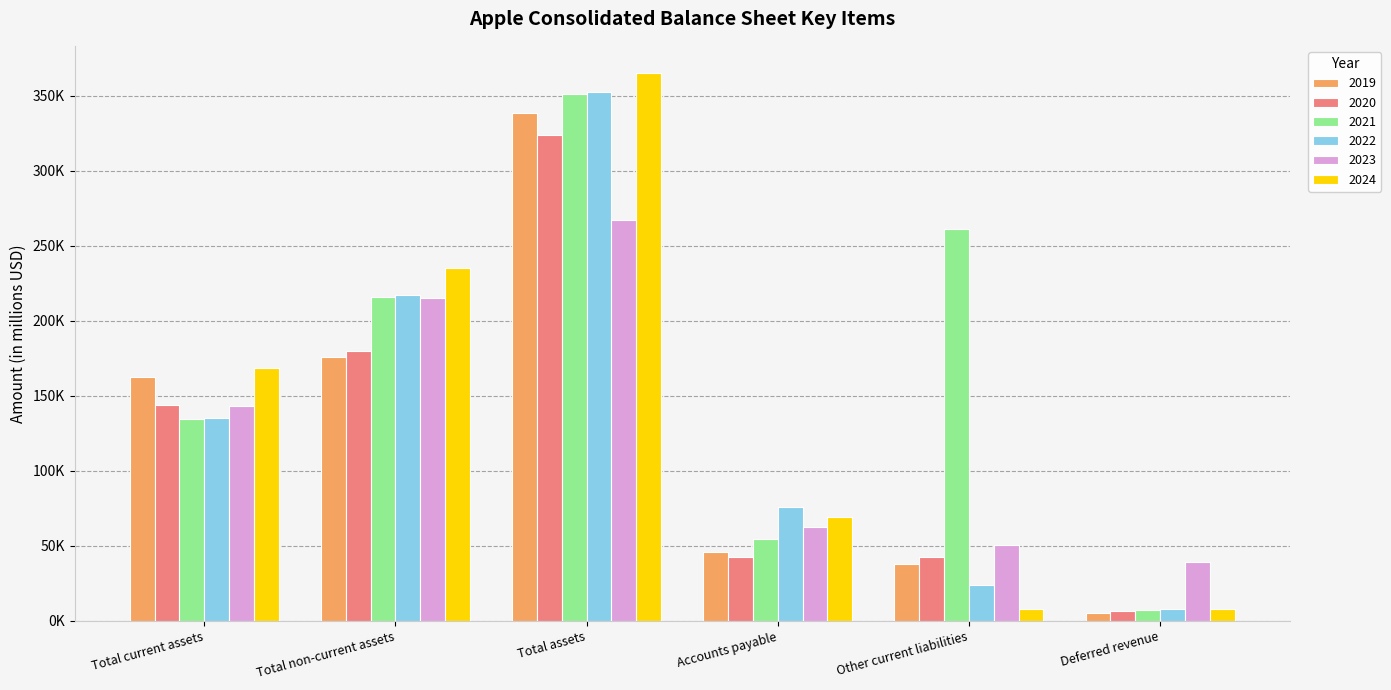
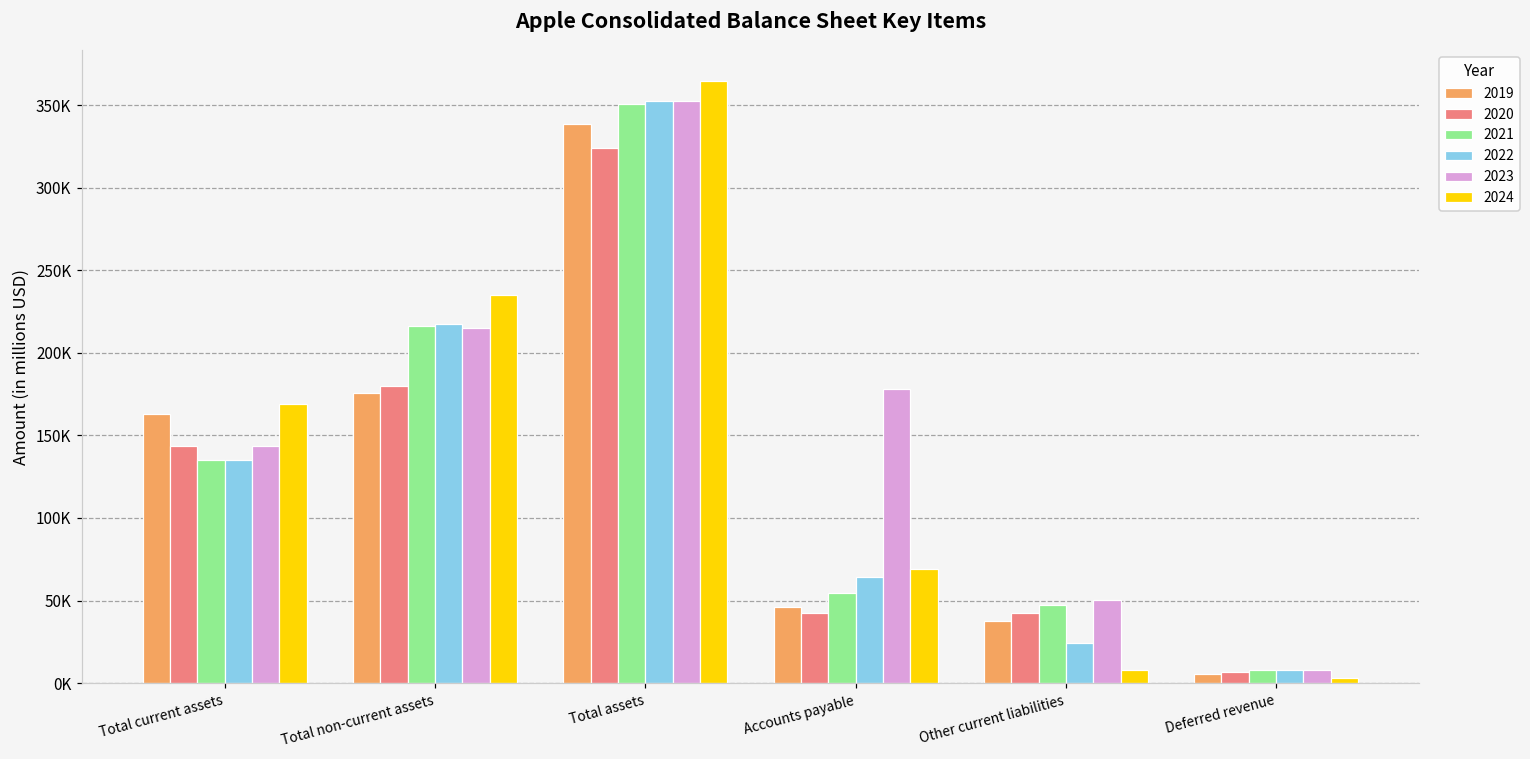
  {
    "2021": {
      "Total current assets": 135000,
      "Total non-current assets": 216000,
      "Total assets": 351000,
      "Accounts payable": 55000,
-     "Other current liabilities": 261000,
+     "Other current liabilities": 47000,
      "Deferred revenue": 8000
    },
    "2022": {
      "Total current assets": 135000,
      "Total non-current assets": 217000,
      "Total assets": 353000,
-     "Accounts payable": 76000,
+     "Accounts payable": 64000,
      "Other current liabilities": 24000,
      "Deferred revenue": 8000
    },
    "2023": {
      "Total current assets": 144000,
      "Total non-current assets": 215000,
-     "Total assets": 267000,
-     "Accounts payable": 63000,
+     "Total assets": 353000,
+     "Accounts payable": 178000,
      "Other current liabilities": 51000,
-     "Deferred revenue": 40000
+     "Deferred revenue": 8000
    },
    "2024": {
      "Total current assets": 169000,
      "Total non-current assets": 235000,
      "Total assets": 365000,
      "Accounts payable": 69000,
      "Other current liabilities": 8000,
-     "Deferred revenue": 8000
+     "Deferred revenue": 3000
    }
  }
